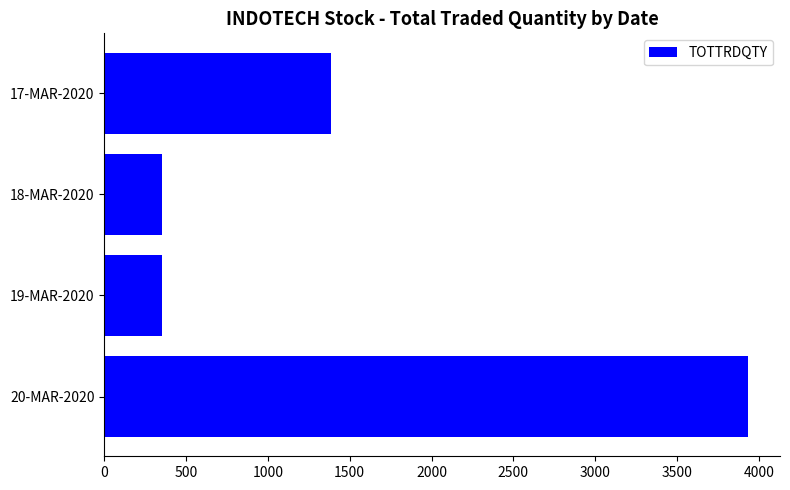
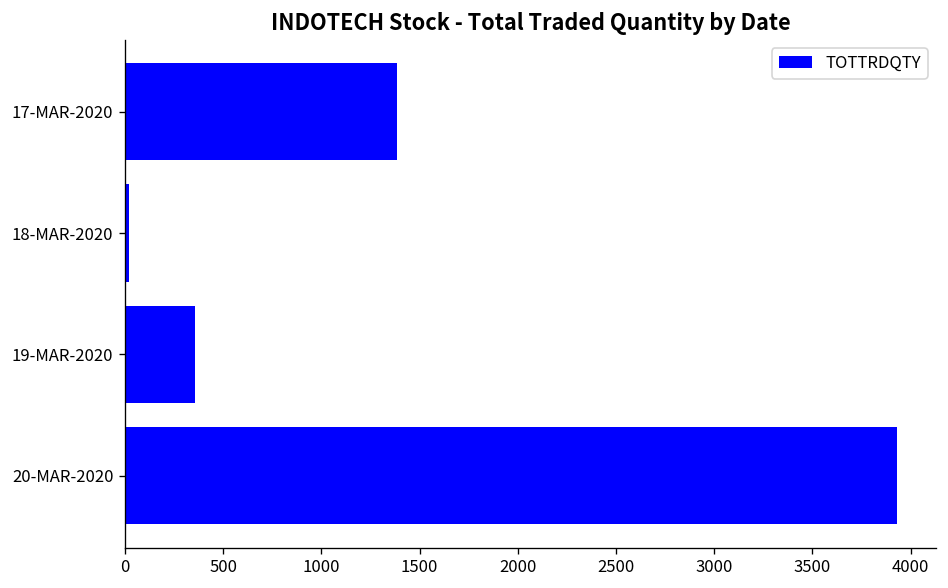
  {
    "17-MAR-2020": 1390,
-   "18-MAR-2020": 360,
+   "18-MAR-2020": 20,
    "19-MAR-2020": 360,
    "20-MAR-2020": 3930
  }
